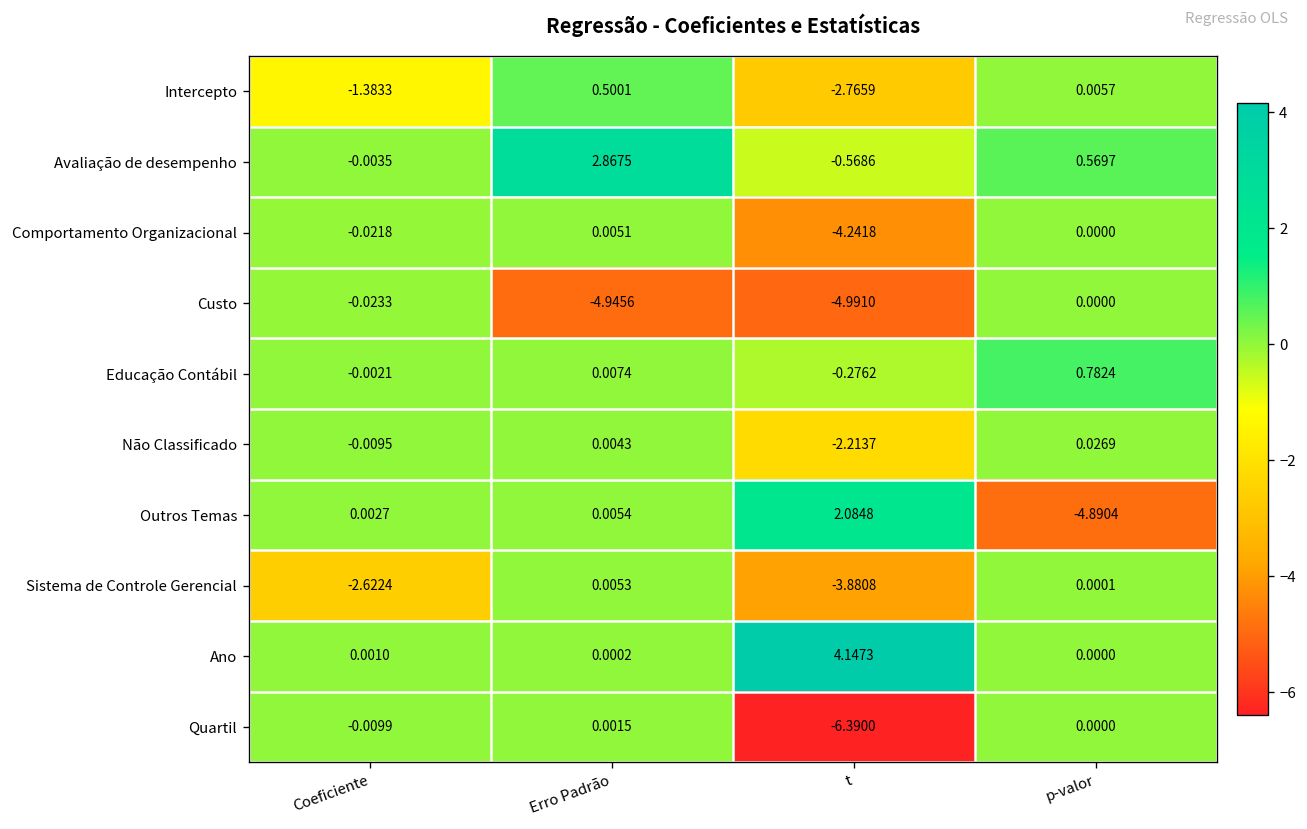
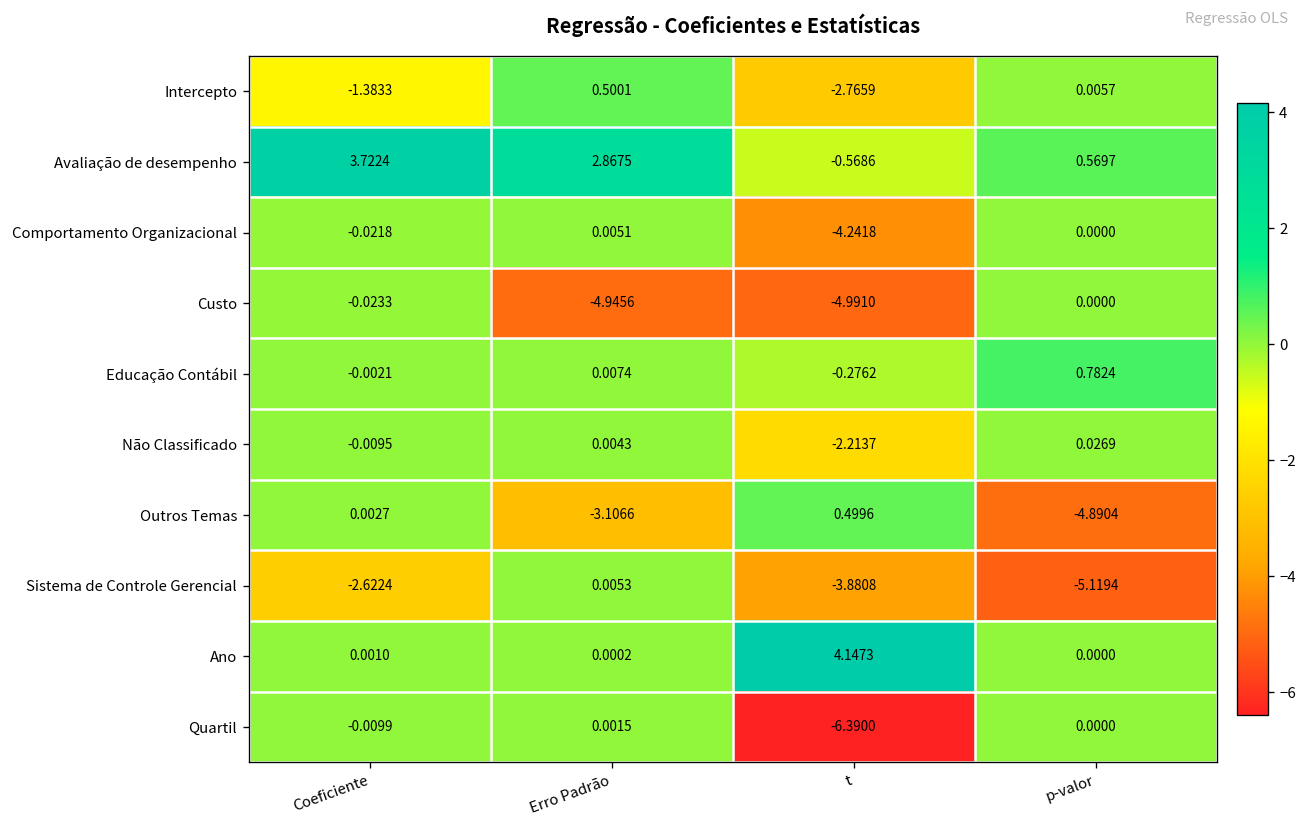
  {
    "Intercepto": {
      "Coeficiente": -1.3833,
      "Erro Padrão": 0.5001,
      "t": -2.7659,
      "p-valor": 0.0057
    },
    "Avaliação de desempenho": {
-     "Coeficiente": -0.0035,
+     "Coeficiente": 3.7224,
      "Erro Padrão": 2.8675,
      "t": -0.5686,
      "p-valor": 0.5697
    },
    "Comportamento Organizacional": {
      "Coeficiente": -0.0218,
      "Erro Padrão": 0.0051,
      "t": -4.2418,
      "p-valor": 0.0000
    },
    "Custo": {
      "Coeficiente": -0.0233,
      "Erro Padrão": -4.9456,
      "t": -4.9910,
      "p-valor": 0.0000
    },
    "Educação Contábil": {
      "Coeficiente": -0.0021,
      "Erro Padrão": 0.0074,
      "t": -0.2762,
      "p-valor": 0.7824
    },
    "Não Classificado": {
      "Coeficiente": -0.0095,
      "Erro Padrão": 0.0043,
      "t": -2.2137,
      "p-valor": 0.0269
    },
    "Outros Temas": {
      "Coeficiente": 0.0027,
-     "Erro Padrão": 0.0054,
-     "t": 2.0848,
+     "Erro Padrão": -3.1066,
+     "t": 0.4996,
      "p-valor": -4.8904
    },
    "Sistema de Controle Gerencial": {
      "Coeficiente": -2.6224,
      "Erro Padrão": 0.0053,
      "t": -3.8808,
-     "p-valor": 0.0001
+     "p-valor": -5.1194
    },
    "Ano": {
      "Coeficiente": 0.0010,
      "Erro Padrão": 0.0002,
      "t": 4.1473,
      "p-valor": 0.0000
    },
    "Quartil": {
      "Coeficiente": -0.0099,
      "Erro Padrão": 0.0015,
      "t": -6.3900,
      "p-valor": 0.0000
    }
  }
